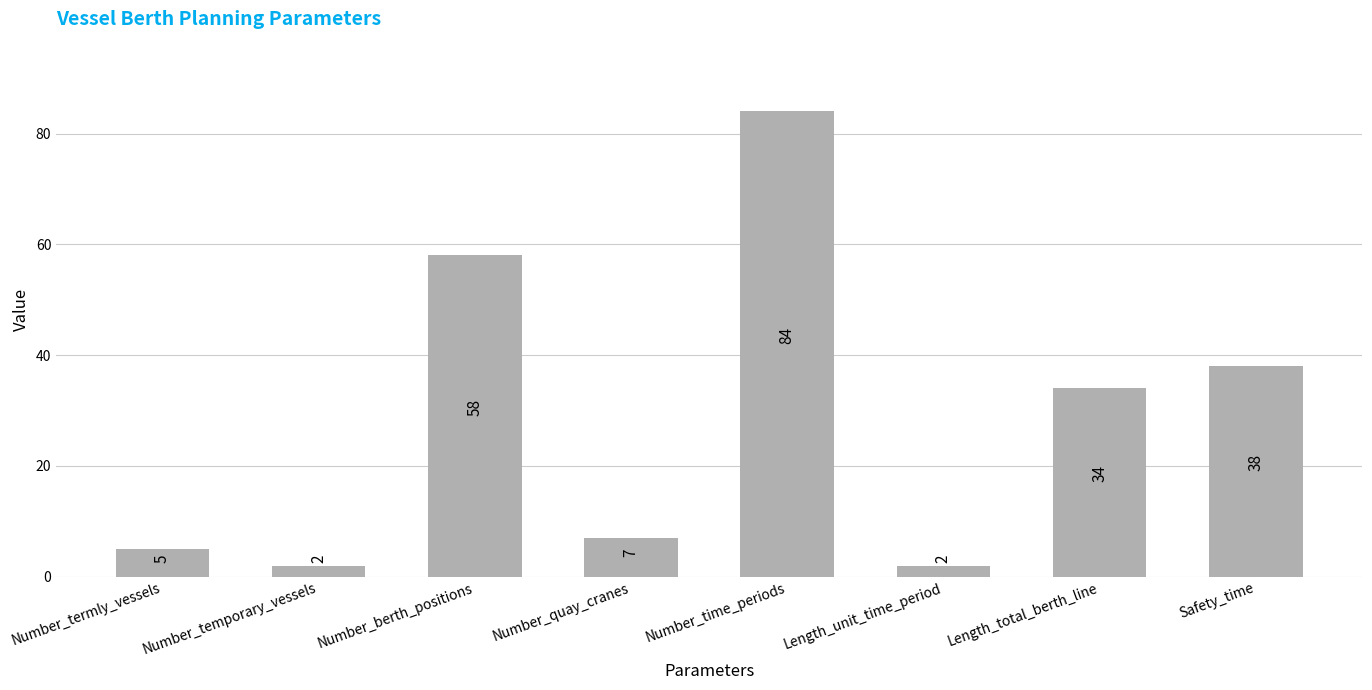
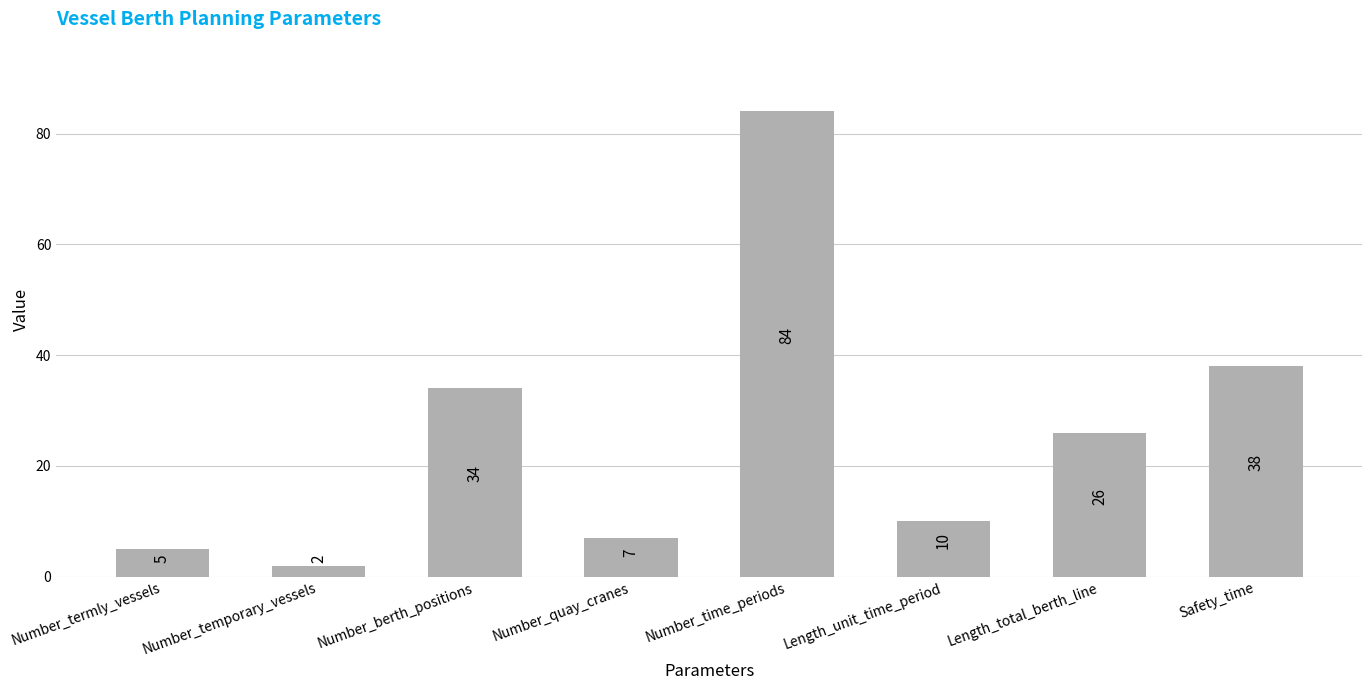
  {
    "Number_termly_vessels": 5,
    "Number_temporary_vessels": 2,
-   "Number_berth_positions": 58,
+   "Number_berth_positions": 34,
    "Number_quay_cranes": 7,
    "Number_time_periods": 84,
-   "Length_unit_time_period": 2,
-   "Length_total_berth_line": 34,
+   "Length_unit_time_period": 10,
+   "Length_total_berth_line": 26,
    "Safety_time": 38
  }
